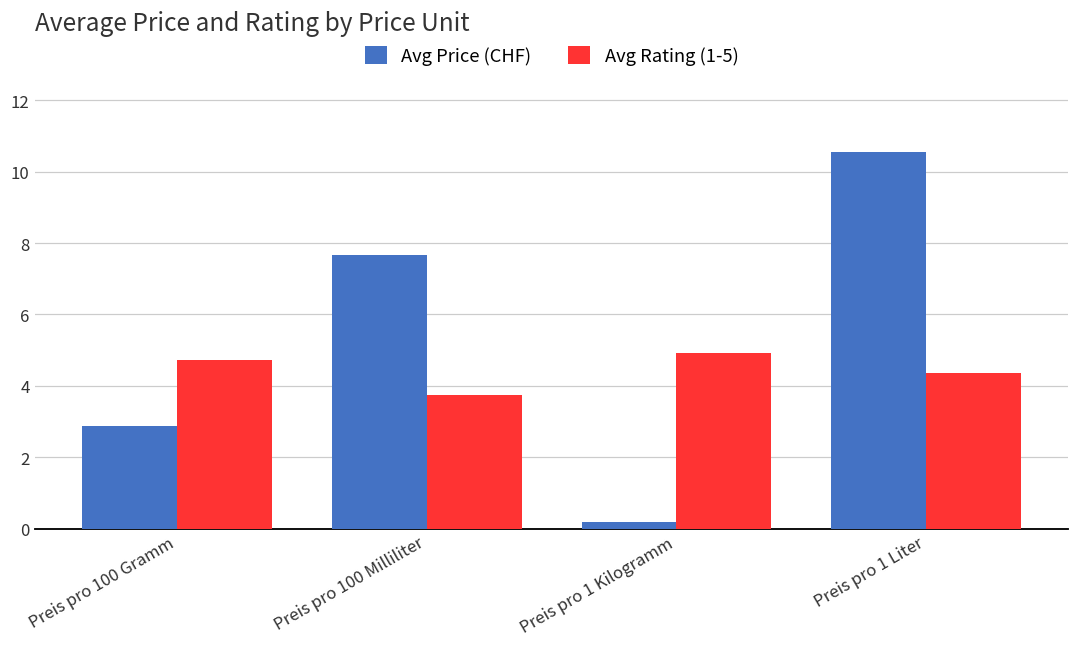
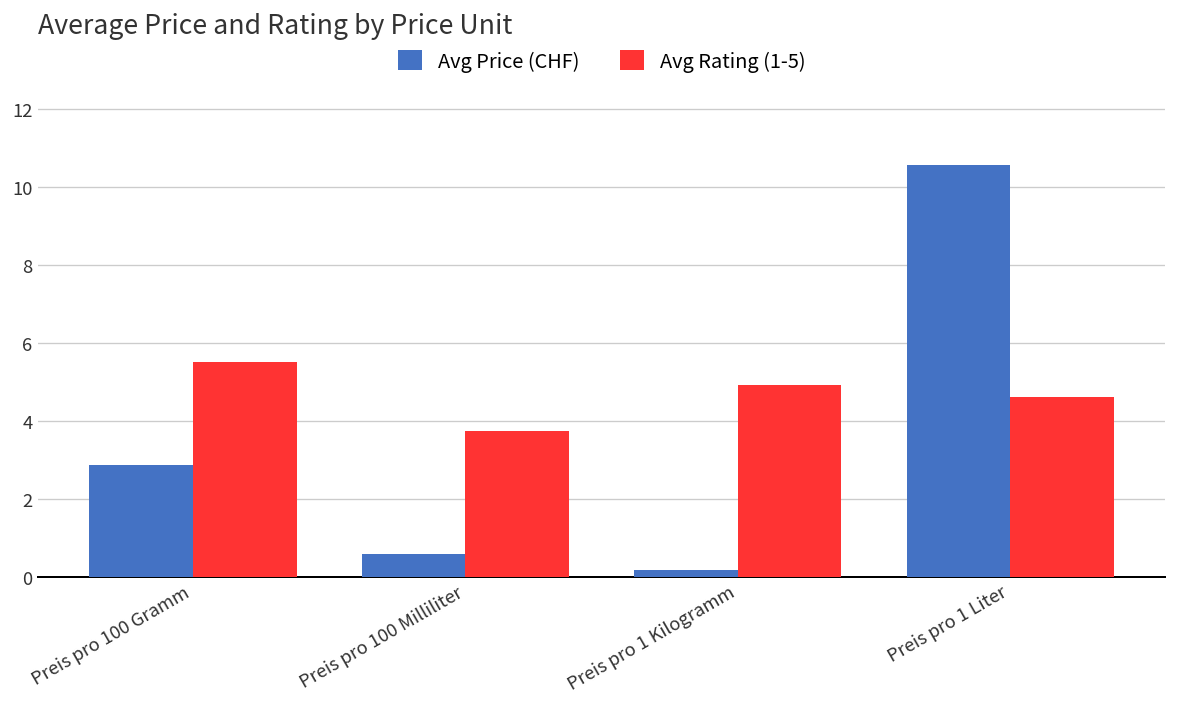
  {
    "Avg Price (CHF)": {
      "Preis pro 100 Gramm": 2.9,
-     "Preis pro 100 Milliliter": 7.7,
+     "Preis pro 100 Milliliter": 0.6,
      "Preis pro 1 Kilogramm": 0.2,
      "Preis pro 1 Liter": 10.6
    },
    "Avg Rating (1-5)": {
-     "Preis pro 100 Gramm": 4.7,
+     "Preis pro 100 Gramm": 5.5,
      "Preis pro 100 Milliliter": 3.8,
      "Preis pro 1 Kilogramm": 4.9,
-     "Preis pro 1 Liter": 4.4
+     "Preis pro 1 Liter": 4.6
    }
  }
